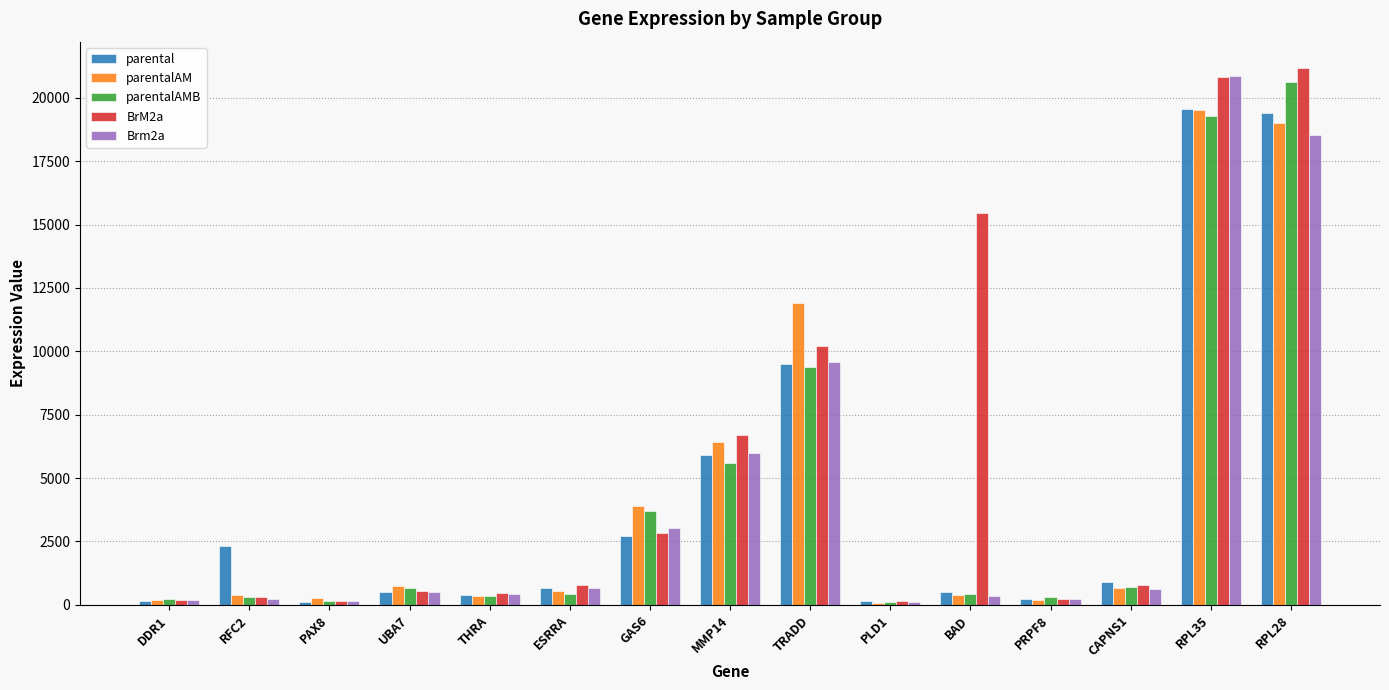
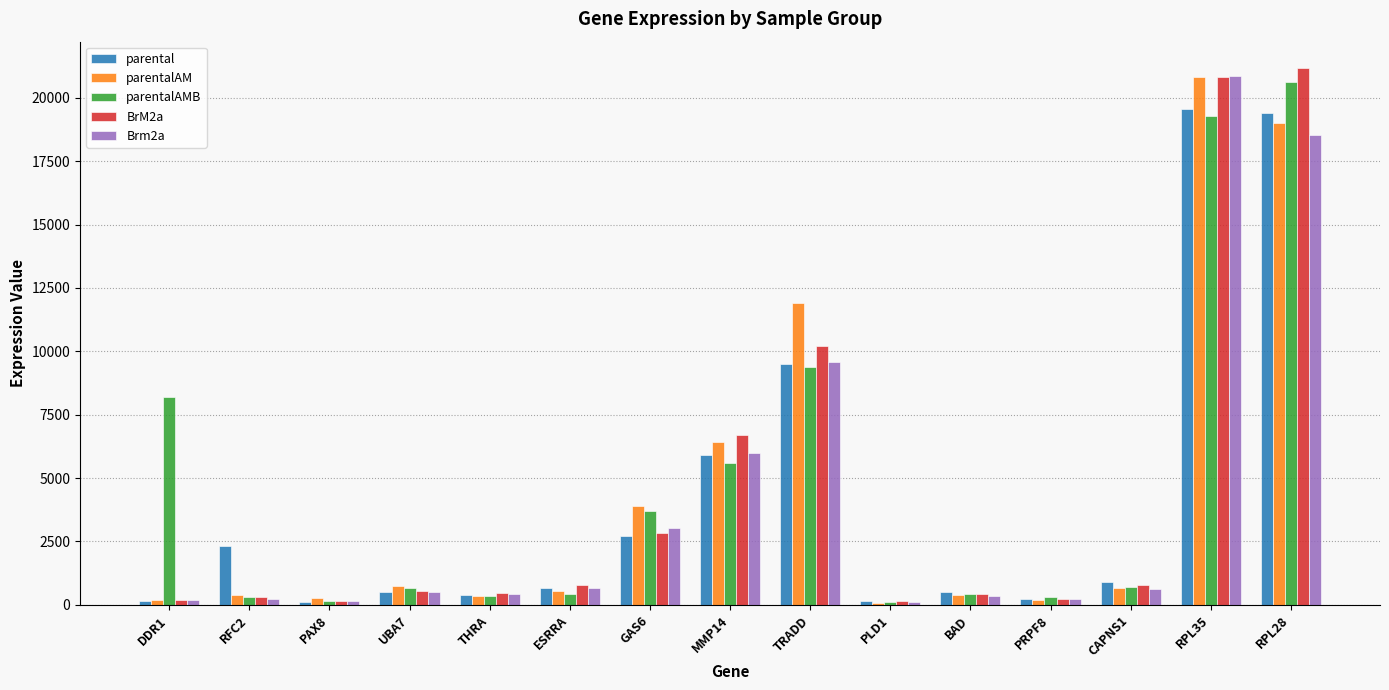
  {
    "parental": {
      "DDR1": 100,
      "RFC2": 2300,
      "PAX8": 100,
      "UBA7": 500,
      "THRA": 400,
      "ESRRA": 700,
      "GAS6": 2700,
      "MMP14": 5900,
      "TRADD": 9500,
      "PLD1": 200,
      "BAD": 500,
      "PRPF8": 200,
      "CAPNS1": 900,
      "RPL35": 19600,
      "RPL28": 19400
    },
    "parentalAM": {
      "DDR1": 200,
      "RFC2": 400,
      "PAX8": 300,
      "UBA7": 700,
      "THRA": 400,
      "ESRRA": 600,
      "GAS6": 3900,
      "MMP14": 6400,
      "TRADD": 11900,
      "BAD": 400,
      "PRPF8": 200,
      "CAPNS1": 700,
-     "RPL35": 19500,
+     "RPL35": 20800,
      "RPL28": 19000
    },
    "parentalAMB": {
-     "DDR1": 200,
+     "DDR1": 8200,
      "RFC2": 300,
      "PAX8": 200,
      "UBA7": 700,
      "THRA": 400,
      "ESRRA": 400,
      "GAS6": 3700,
      "MMP14": 5600,
      "TRADD": 9400,
      "PLD1": 100,
      "BAD": 400,
      "PRPF8": 300,
      "CAPNS1": 700,
      "RPL35": 19300,
      "RPL28": 20600
    },
    "BrM2a": {
      "DDR1": 200,
      "RFC2": 300,
      "PAX8": 100,
      "UBA7": 500,
      "THRA": 500,
      "ESRRA": 800,
      "GAS6": 2900,
      "MMP14": 6700,
      "TRADD": 10200,
      "PLD1": 200,
-     "BAD": 15500,
+     "BAD": 400,
      "PRPF8": 200,
      "CAPNS1": 800,
      "RPL35": 20800,
      "RPL28": 21200
    },
    "Brm2a": {
      "DDR1": 200,
      "RFC2": 200,
      "PAX8": 100,
      "UBA7": 500,
      "THRA": 400,
      "ESRRA": 700,
      "GAS6": 3100,
      "MMP14": 6000,
      "TRADD": 9600,
      "PLD1": 100,
      "BAD": 300,
      "PRPF8": 200,
      "CAPNS1": 600,
      "RPL35": 20900,
      "RPL28": 18500
    }
  }
